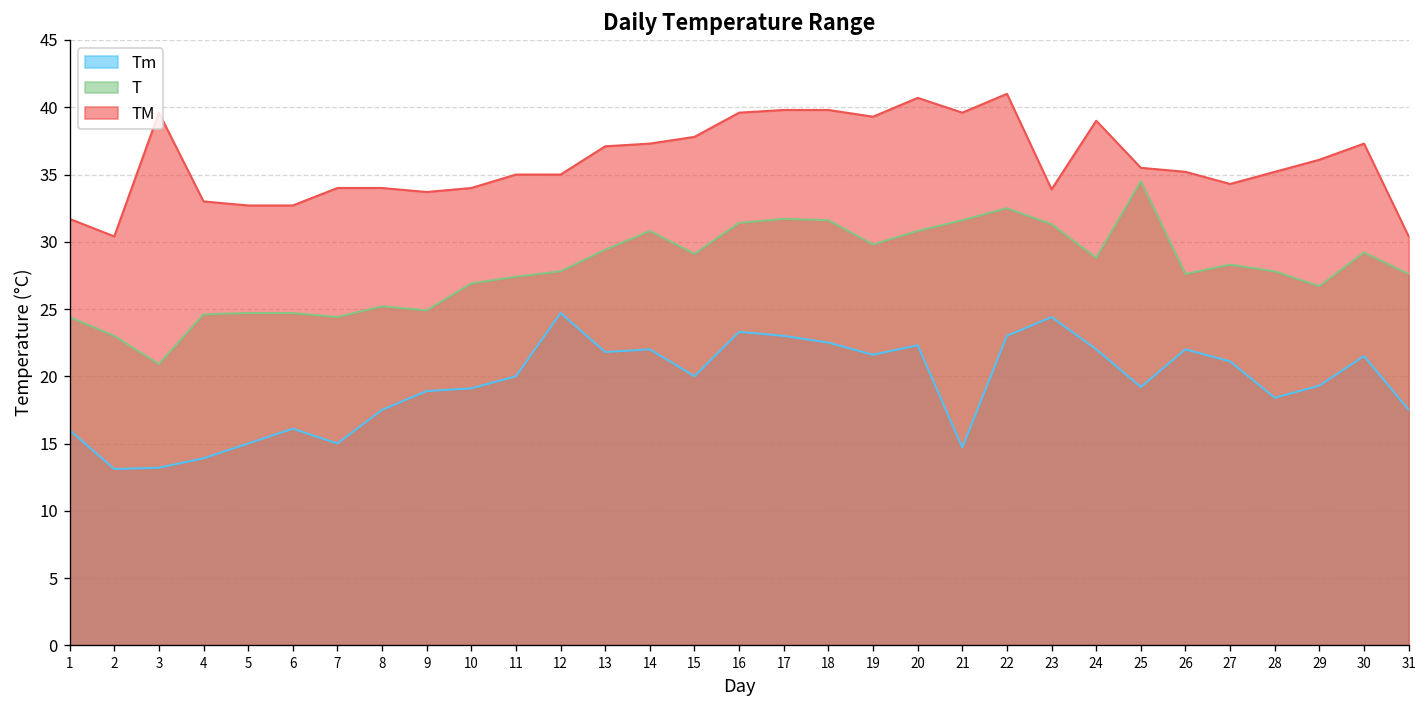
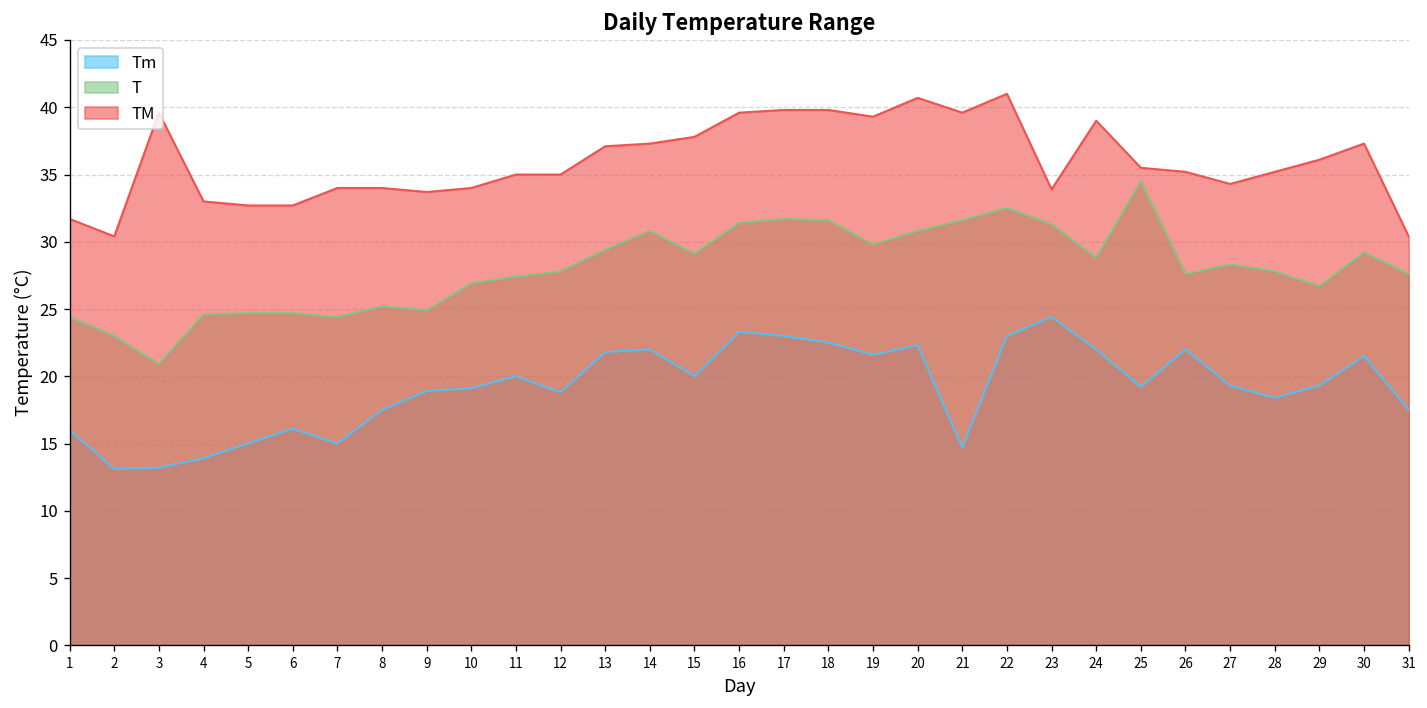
  {
    "Tm": {
      "1": 16.0,
      "2": 13.1,
      "3": 13.2,
      "4": 13.9,
      "5": 15.0,
      "6": 16.1,
      "7": 15.0,
      "8": 17.5,
      "9": 18.9,
      "10": 19.1,
      "11": 20.0,
-     "12": 24.7,
+     "12": 18.8,
      "13": 21.8,
      "14": 22.0,
      "15": 20.0,
      "16": 23.3,
      "17": 23.0,
      "18": 22.5,
      "19": 21.6,
      "20": 22.3,
      "21": 14.7,
      "22": 23.0,
      "23": 24.4,
      "24": 22.0,
      "25": 19.2,
      "26": 22.0,
-     "27": 21.1,
+     "27": 19.3,
      "28": 18.4,
      "29": 19.3,
      "30": 21.5,
      "31": 17.5
    },
    "T": {
      "1": 24.4,
      "2": 23.0,
      "3": 20.9,
      "4": 24.6,
      "5": 24.7,
      "6": 24.7,
      "7": 24.4,
      "8": 25.2,
      "9": 24.9,
      "10": 26.9,
      "11": 27.4,
      "12": 27.8,
      "13": 29.4,
      "14": 30.8,
      "15": 29.1,
      "16": 31.4,
      "17": 31.7,
      "18": 31.6,
      "19": 29.8,
      "20": 30.8,
      "21": 31.6,
      "22": 32.5,
      "23": 31.3,
      "24": 28.8,
      "25": 34.5,
      "26": 27.6,
      "27": 28.3,
      "28": 27.8,
      "29": 26.7,
      "30": 29.2,
      "31": 27.6
    },
    "TM": {
      "1": 31.7,
      "2": 30.4,
      "4": 33.0,
      "5": 32.7,
      "6": 32.7,
      "7": 34.0,
      "8": 34.0,
      "9": 33.7,
      "10": 34.0,
      "11": 35.0,
      "12": 35.0,
      "13": 37.1,
      "14": 37.3,
      "15": 37.8,
      "16": 39.6,
      "17": 39.8,
      "18": 39.8,
      "19": 39.3,
      "20": 40.7,
      "21": 39.6,
      "22": 41.0,
      "23": 33.9,
      "24": 39.0,
      "25": 35.5,
      "26": 35.2,
      "27": 34.3,
      "28": 35.2,
      "29": 36.1,
      "30": 37.3,
      "31": 30.4
    }
  }
